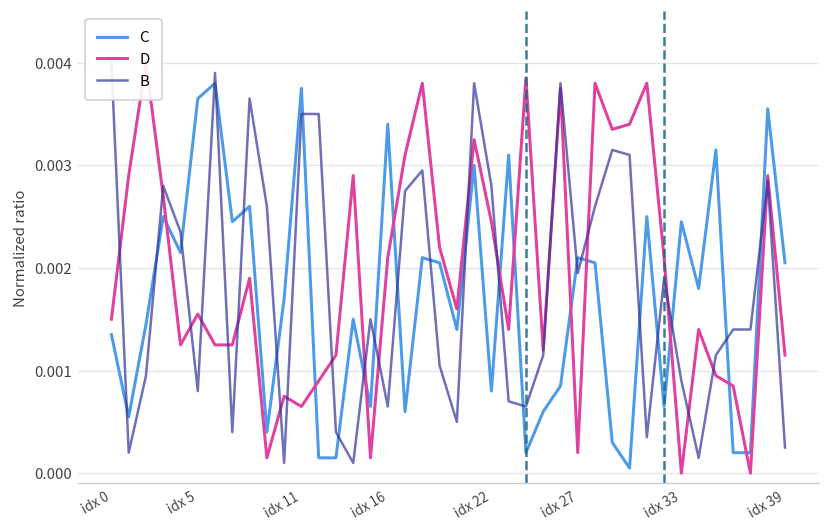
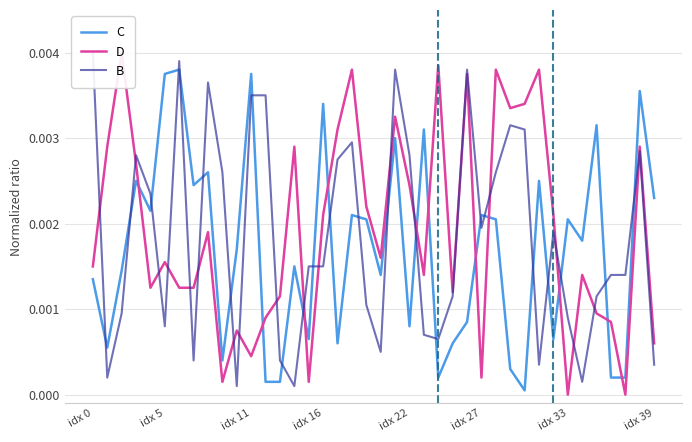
  {
    "C": {
      "idx 0": 0.0014,
-     "idx 5": 0.0037,
+     "idx 5": 0.0038,
      "idx 11": 0.0038,
      "idx 16": 0.0034,
      "idx 22": 0.0008,
      "idx 27": 0.0021,
-     "idx 33": 0.0025,
-     "idx 39": 0.0020
+     "idx 33": 0.0020,
+     "idx 39": 0.0023
    },
    "D": {
      "idx 0": 0.0015,
      "idx 5": 0.0016,
-     "idx 11": 0.0007,
+     "idx 11": 0.0005,
      "idx 16": 0.0021,
      "idx 22": 0.0025,
      "idx 27": 0.0002,
      "idx 33": 0.0000,
-     "idx 39": 0.0012
+     "idx 39": 0.0006
    },
    "B": {
      "idx 5": 0.0008,
      "idx 11": 0.0035,
-     "idx 16": 0.0007,
+     "idx 16": 0.0015,
      "idx 22": 0.0028,
      "idx 27": 0.0020,
      "idx 33": 0.0009,
-     "idx 39": 0.0003
+     "idx 39": 0.0004
    }
  }
